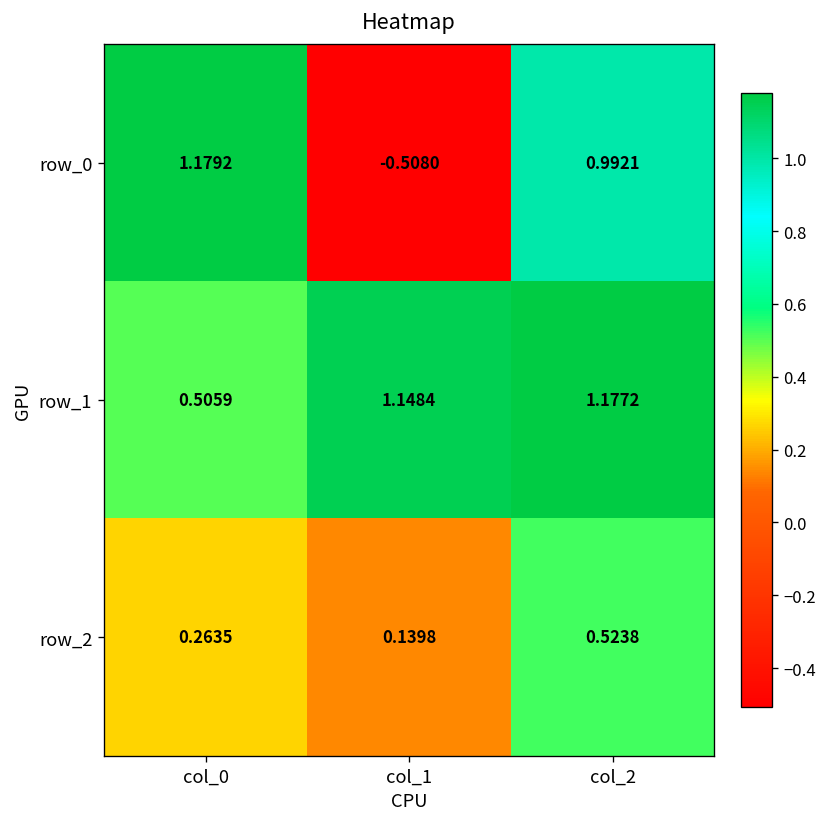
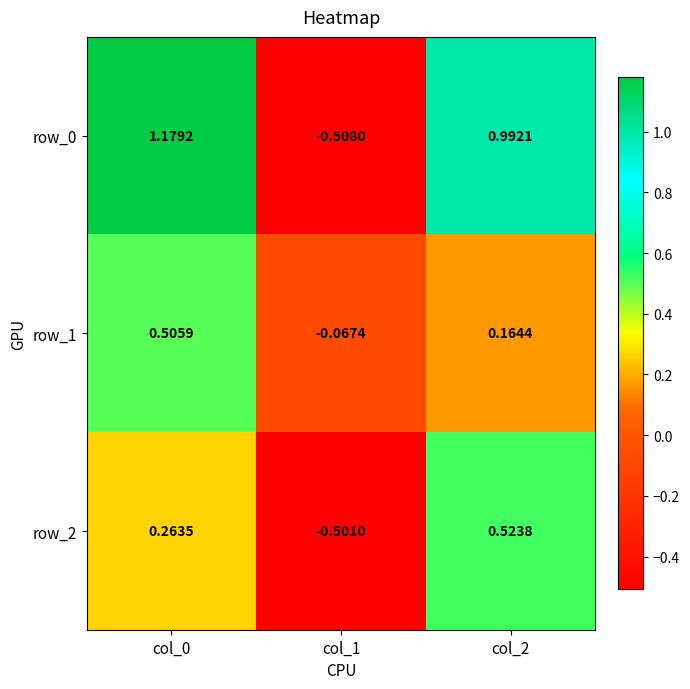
  {
    "row_0": {
      "col_0": 1.1792,
      "col_1": -0.5080,
      "col_2": 0.9921
    },
    "row_1": {
      "col_0": 0.5059,
-     "col_1": 1.1484,
-     "col_2": 1.1772
+     "col_1": -0.0674,
+     "col_2": 0.1644
    },
    "row_2": {
      "col_0": 0.2635,
-     "col_1": 0.1398,
+     "col_1": -0.5010,
      "col_2": 0.5238
    }
  }
